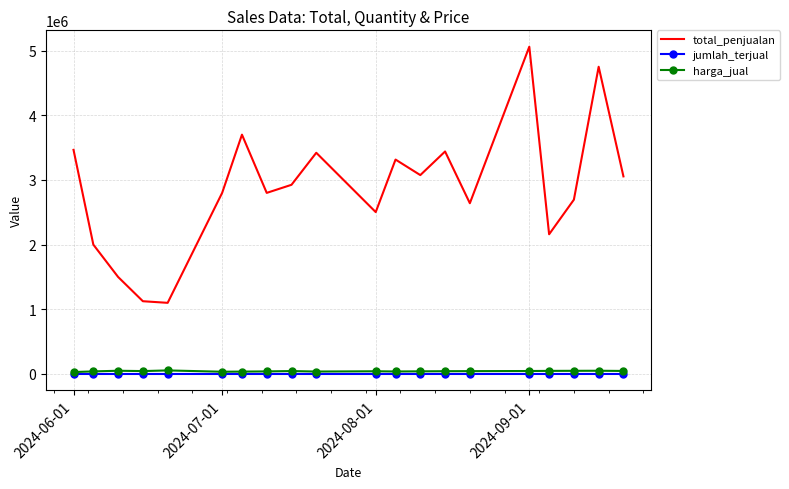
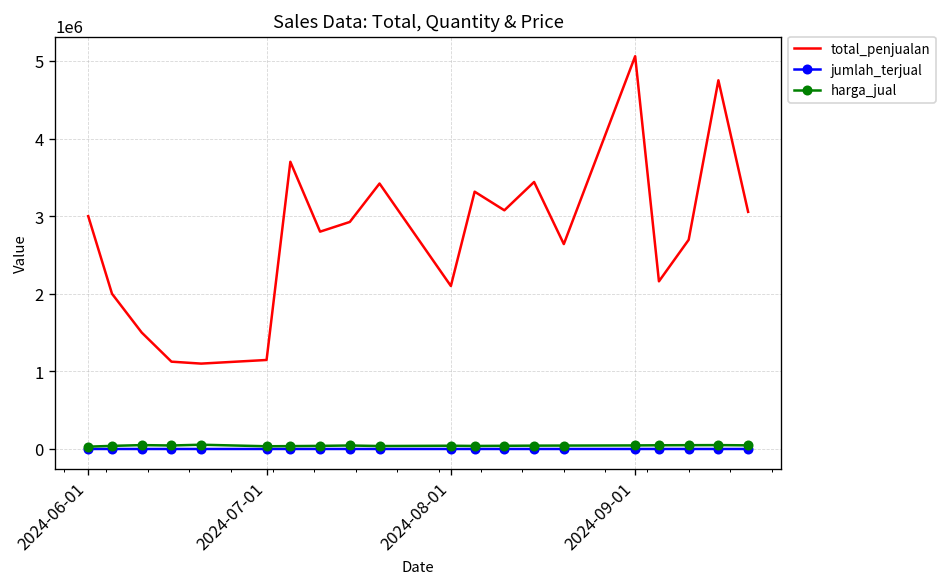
  {
    "total_penjualan": {
-     "2024-06-01": 3500000,
-     "2024-07-01": 2800000,
-     "2024-08-01": 2500000,
+     "2024-06-01": 3000000,
+     "2024-07-01": 1100000,
+     "2024-08-01": 2100000,
      "2024-09-01": 5100000
    },
    "jumlah_terjual": {
      "2024-08-01": 0,
      "2024-09-01": 0
    },
    "harga_jual": {
      "2024-08-01": 0,
      "2024-09-01": 0
    }
  }
